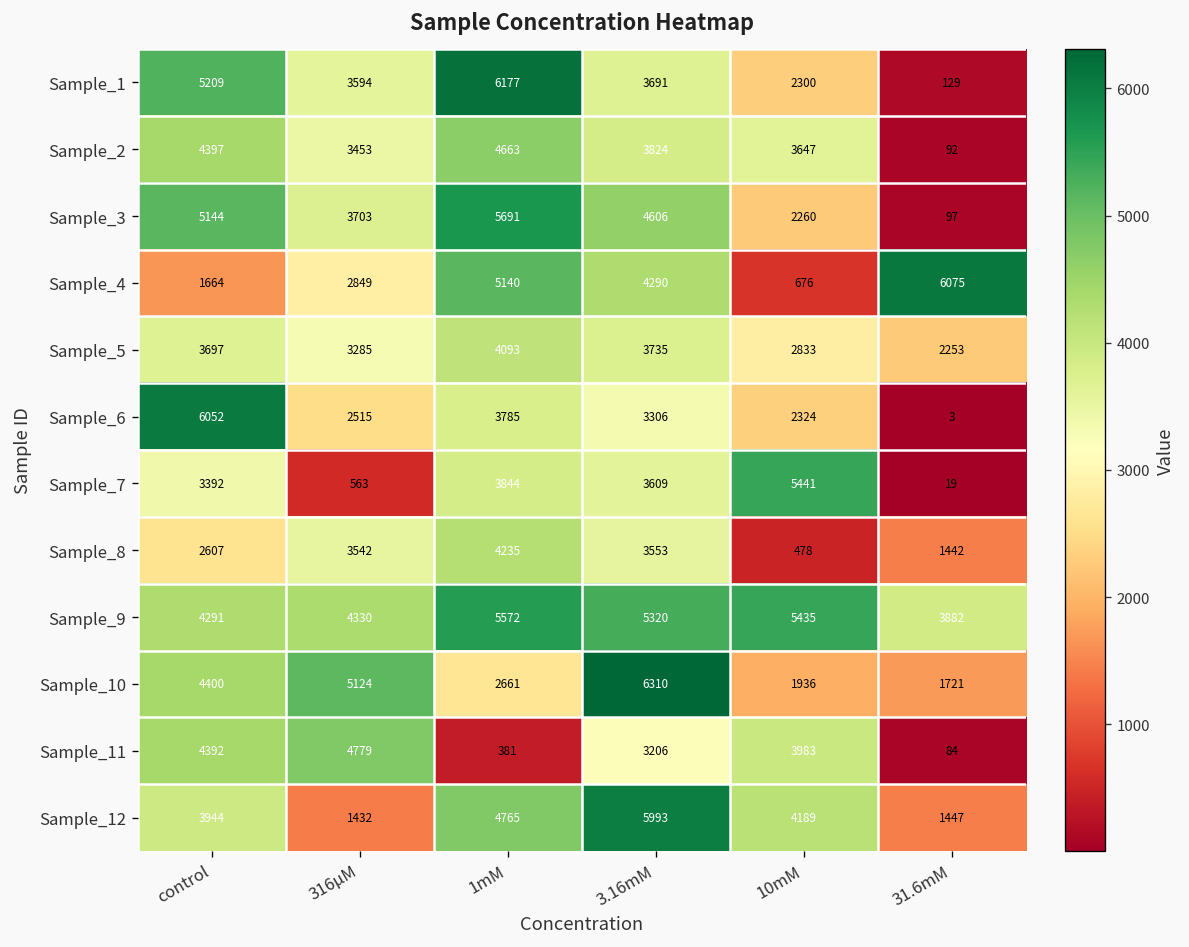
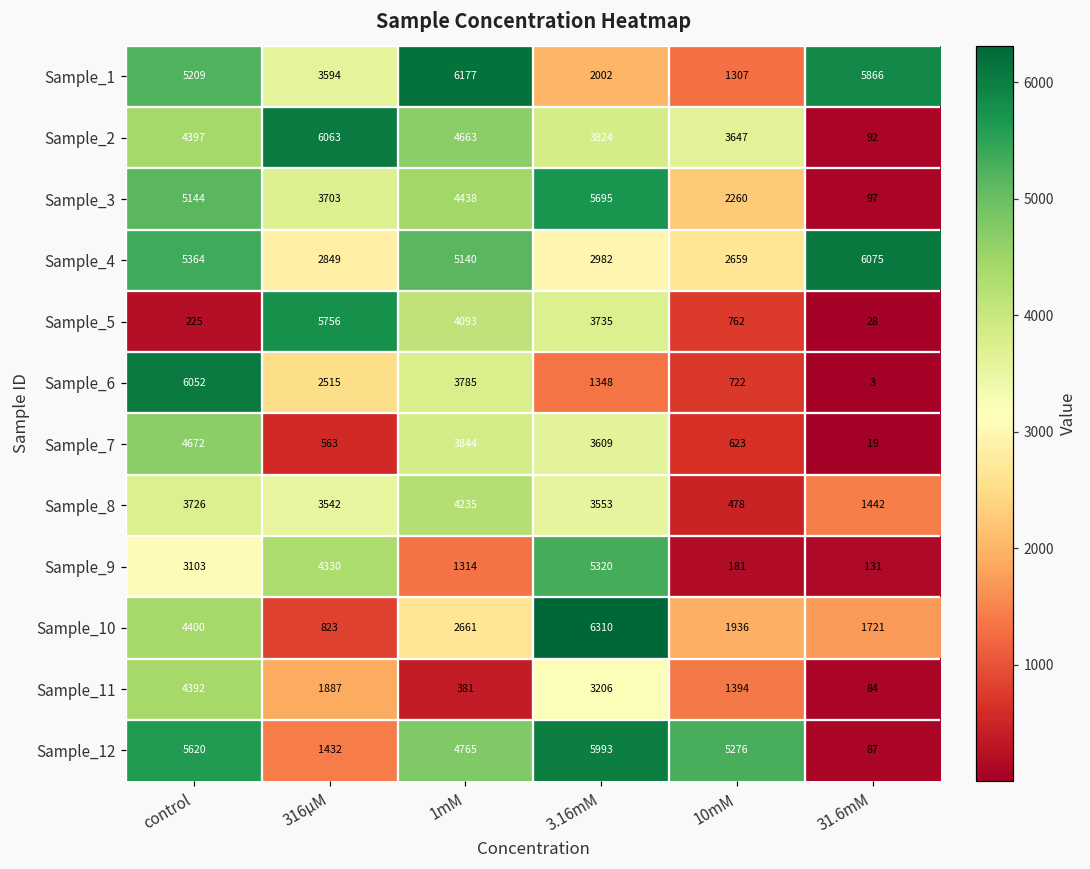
  {
    "Sample_1": {
      "control": 5209,
      "316µM": 3594,
      "1mM": 6177,
-     "3.16mM": 3691,
-     "10mM": 2300,
-     "31.6mM": 129
+     "3.16mM": 2002,
+     "10mM": 1307,
+     "31.6mM": 5866
    },
    "Sample_2": {
      "control": 4397,
-     "316µM": 3453,
+     "316µM": 6063,
      "1mM": 4663,
      "3.16mM": 3824,
      "10mM": 3647,
      "31.6mM": 92
    },
    "Sample_3": {
      "control": 5144,
      "316µM": 3703,
-     "1mM": 5691,
-     "3.16mM": 4606,
+     "1mM": 4438,
+     "3.16mM": 5695,
      "10mM": 2260,
      "31.6mM": 97
    },
    "Sample_4": {
-     "control": 1664,
+     "control": 5364,
      "316µM": 2849,
      "1mM": 5140,
-     "3.16mM": 4290,
-     "10mM": 676,
+     "3.16mM": 2982,
+     "10mM": 2659,
      "31.6mM": 6075
    },
    "Sample_5": {
-     "control": 3697,
-     "316µM": 3285,
+     "control": 225,
+     "316µM": 5756,
      "1mM": 4093,
      "3.16mM": 3735,
-     "10mM": 2833,
-     "31.6mM": 2253
+     "10mM": 762,
+     "31.6mM": 28
    },
    "Sample_6": {
      "control": 6052,
      "316µM": 2515,
      "1mM": 3785,
-     "3.16mM": 3306,
-     "10mM": 2324,
+     "3.16mM": 1348,
+     "10mM": 722,
      "31.6mM": 3
    },
    "Sample_7": {
-     "control": 3392,
+     "control": 4672,
      "316µM": 563,
      "1mM": 3844,
      "3.16mM": 3609,
-     "10mM": 5441,
+     "10mM": 623,
      "31.6mM": 19
    },
    "Sample_8": {
-     "control": 2607,
+     "control": 3726,
      "316µM": 3542,
      "1mM": 4235,
      "3.16mM": 3553,
      "10mM": 478,
      "31.6mM": 1442
    },
    "Sample_9": {
-     "control": 4291,
+     "control": 3103,
      "316µM": 4330,
-     "1mM": 5572,
+     "1mM": 1314,
      "3.16mM": 5320,
-     "10mM": 5435,
-     "31.6mM": 3882
+     "10mM": 181,
+     "31.6mM": 131
    },
    "Sample_10": {
      "control": 4400,
-     "316µM": 5124,
+     "316µM": 823,
      "1mM": 2661,
      "3.16mM": 6310,
      "10mM": 1936,
      "31.6mM": 1721
    },
    "Sample_11": {
      "control": 4392,
-     "316µM": 4779,
+     "316µM": 1887,
      "1mM": 381,
      "3.16mM": 3206,
-     "10mM": 3983,
+     "10mM": 1394,
      "31.6mM": 84
    },
    "Sample_12": {
-     "control": 3944,
+     "control": 5620,
      "316µM": 1432,
      "1mM": 4765,
      "3.16mM": 5993,
-     "10mM": 4189,
-     "31.6mM": 1447
+     "10mM": 5276,
+     "31.6mM": 87
    }
  }
